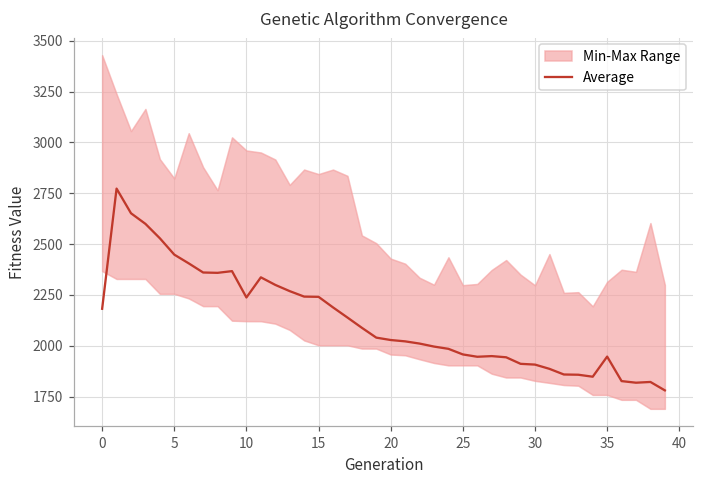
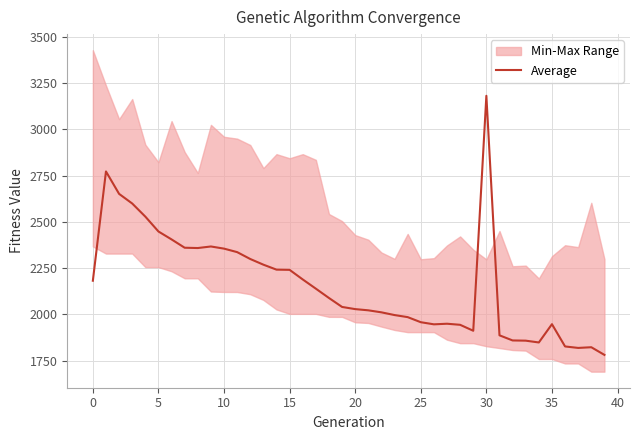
  {
    "Average": {
      "0": 2180,
      "5": 2450,
-     "10": 2240,
+     "10": 2360,
      "15": 2240,
      "20": 2030,
      "25": 1960,
-     "30": 1910,
+     "30": 3180,
      "35": 1950
    }
  }
